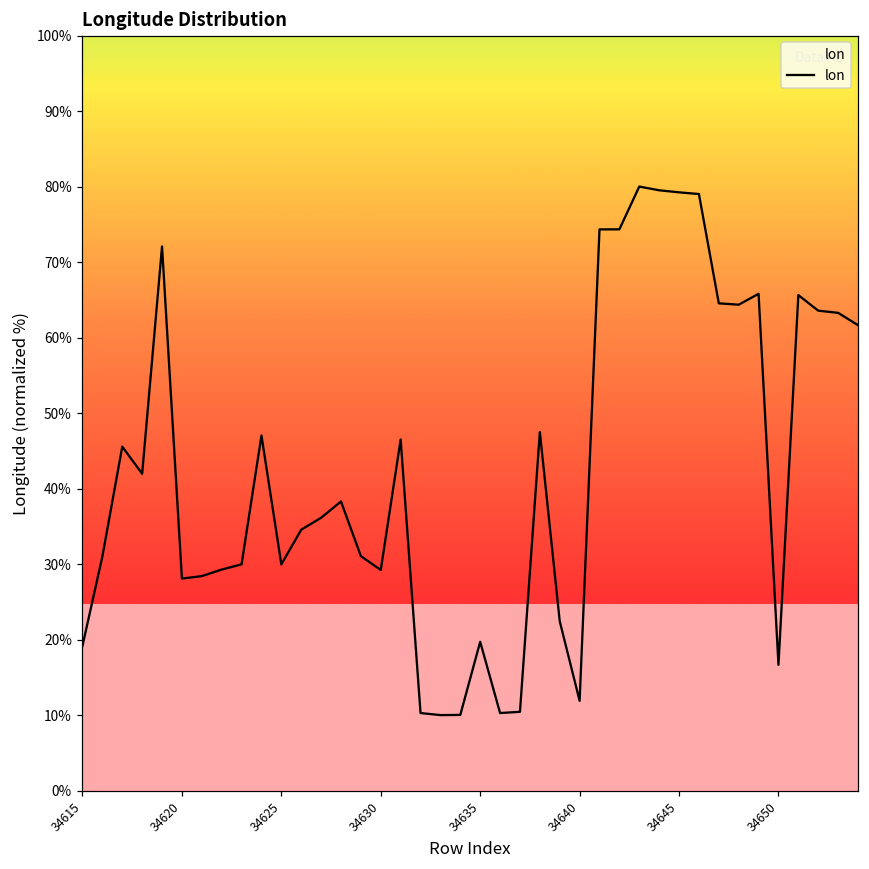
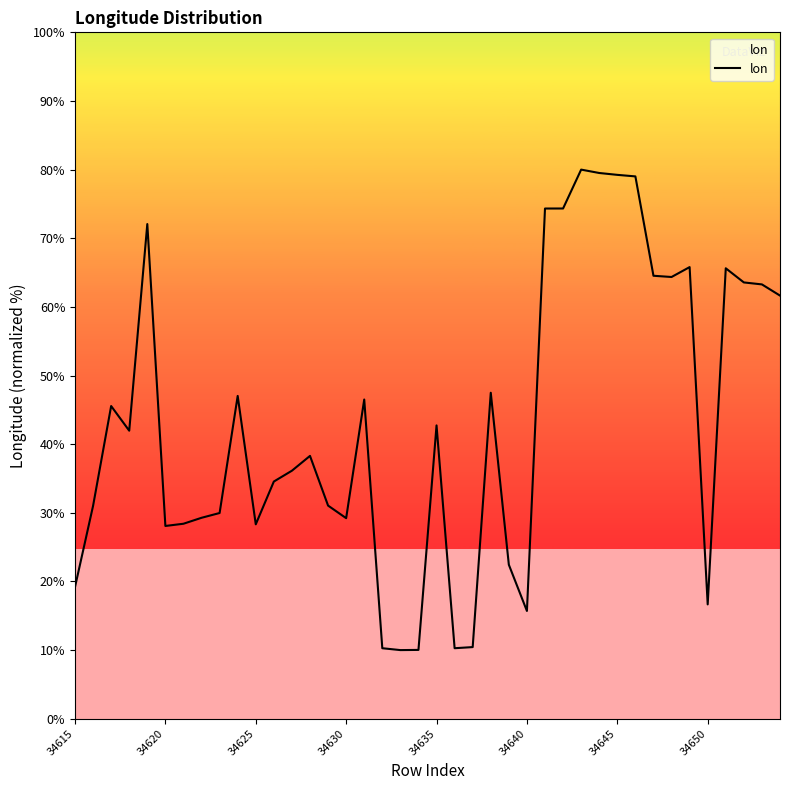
  {
    "34615": "19%",
    "34620": "28%",
-   "34625": "30%",
+   "34625": "28%",
    "34630": "29%",
-   "34635": "20%",
-   "34640": "12%",
+   "34635": "43%",
+   "34640": "16%",
    "34645": "79%",
    "34650": "17%"
  }
